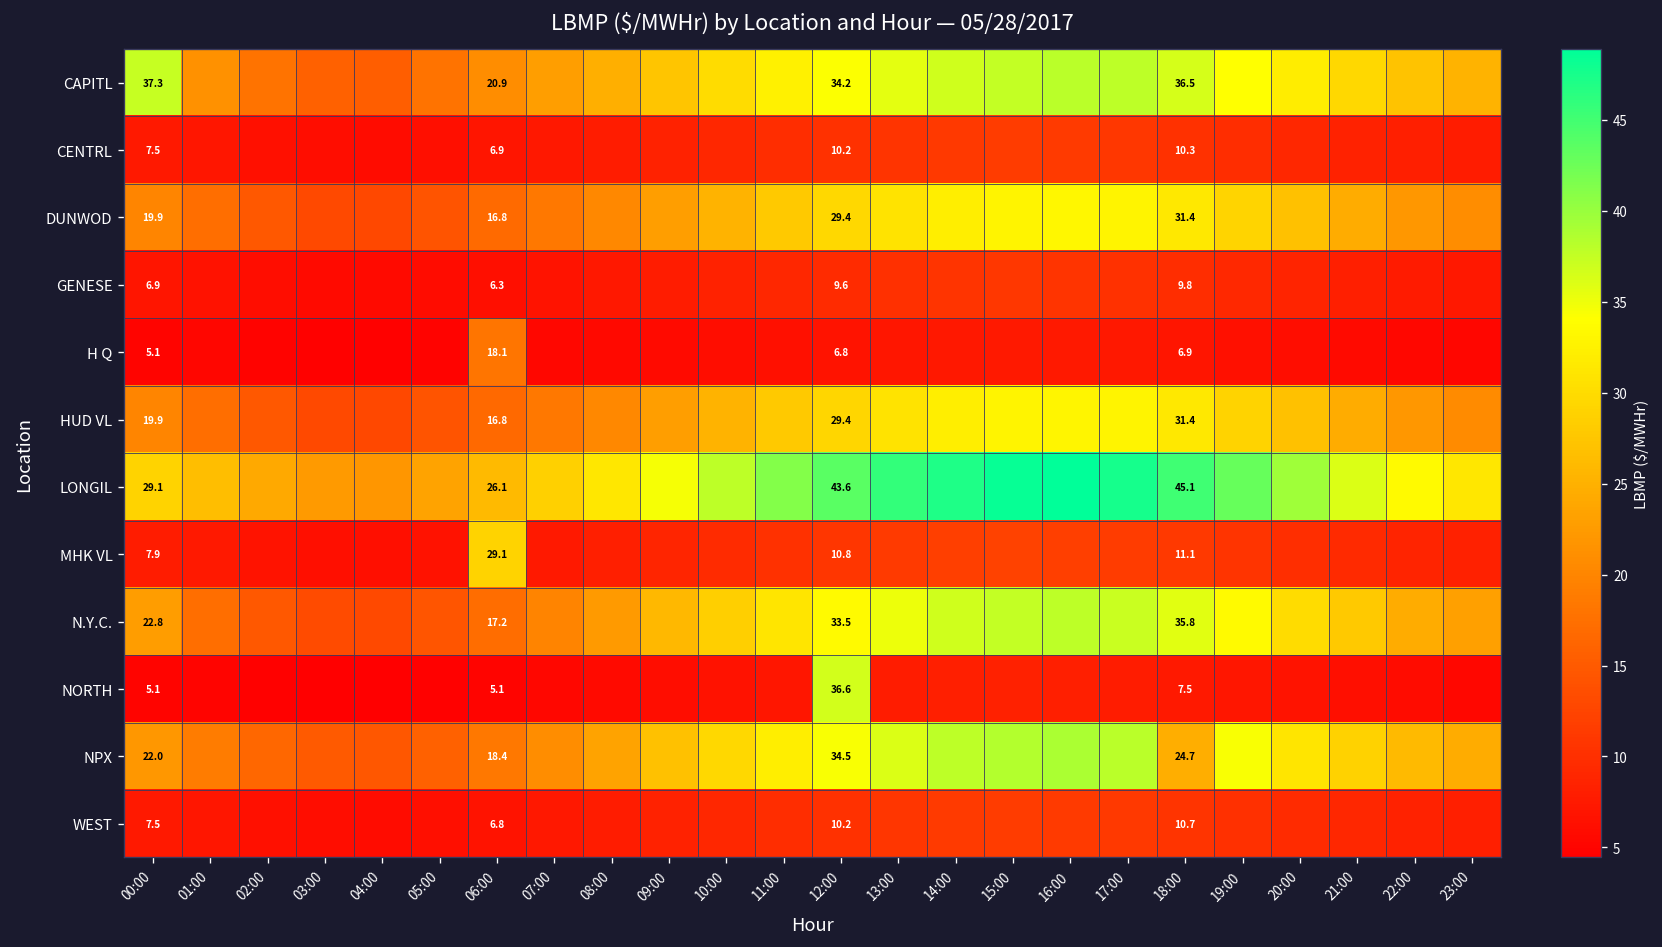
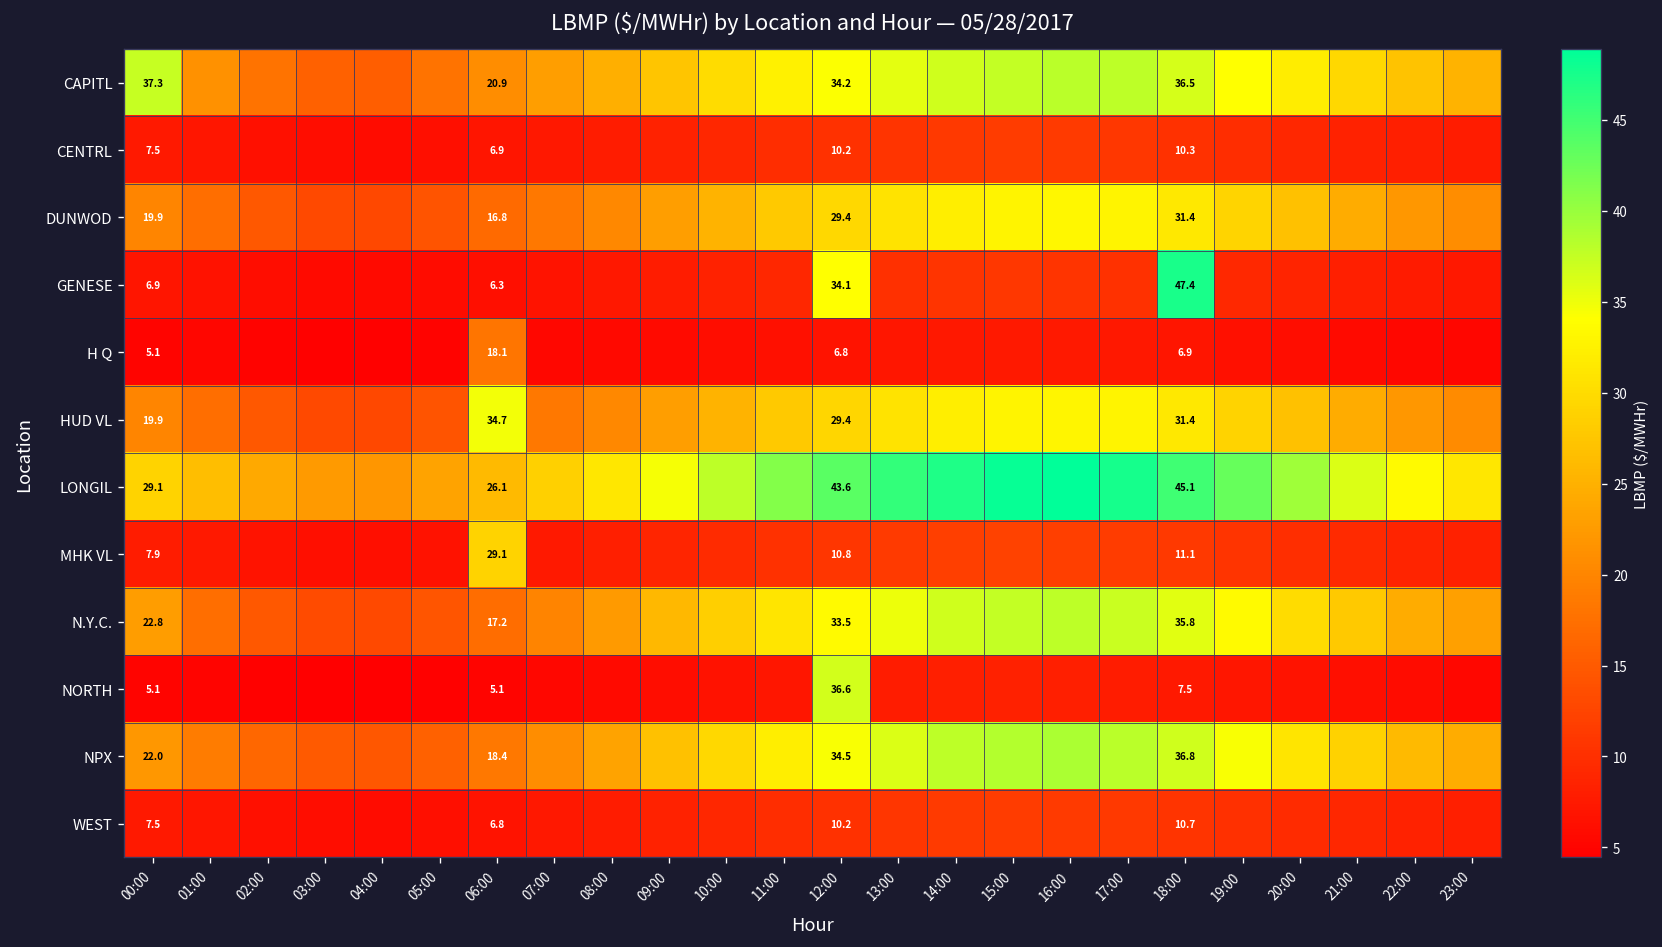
  {
    "CAPITL": {
      "00:00": 37.3,
      "06:00": 20.9,
      "12:00": 34.2,
      "18:00": 36.5
    },
    "CENTRL": {
      "00:00": 7.5,
      "06:00": 6.9,
      "12:00": 10.2,
      "18:00": 10.3
    },
    "DUNWOD": {
      "00:00": 19.9,
      "06:00": 16.8,
      "12:00": 29.4,
      "18:00": 31.4
    },
    "GENESE": {
      "00:00": 6.9,
      "06:00": 6.3,
-     "12:00": 9.6,
-     "18:00": 9.8
+     "12:00": 34.1,
+     "18:00": 47.4
    },
    "H Q": {
      "00:00": 5.1,
      "06:00": 18.1,
      "12:00": 6.8,
      "18:00": 6.9
    },
    "HUD VL": {
      "00:00": 19.9,
-     "06:00": 16.8,
+     "06:00": 34.7,
      "12:00": 29.4,
      "18:00": 31.4
    },
    "LONGIL": {
      "00:00": 29.1,
      "06:00": 26.1,
      "12:00": 43.6,
      "18:00": 45.1
    },
    "MHK VL": {
      "00:00": 7.9,
      "06:00": 29.1,
      "12:00": 10.8,
      "18:00": 11.1
    },
    "N.Y.C.": {
      "00:00": 22.8,
      "06:00": 17.2,
      "12:00": 33.5,
      "18:00": 35.8
    },
    "NORTH": {
      "00:00": 5.1,
      "06:00": 5.1,
      "12:00": 36.6,
      "18:00": 7.5
    },
    "NPX": {
      "00:00": 22.0,
      "06:00": 18.4,
      "12:00": 34.5,
-     "18:00": 24.7
+     "18:00": 36.8
    },
    "WEST": {
      "00:00": 7.5,
      "06:00": 6.8,
      "12:00": 10.2,
      "18:00": 10.7
    }
  }
